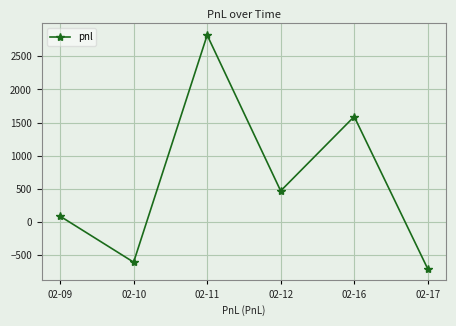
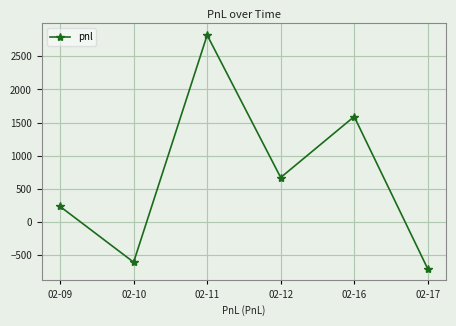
  {
-   "02-09": 100,
+   "02-09": 200,
    "02-10": -600,
    "02-11": 2800,
-   "02-12": 500,
+   "02-12": 700,
    "02-16": 1600,
    "02-17": -700
  }
